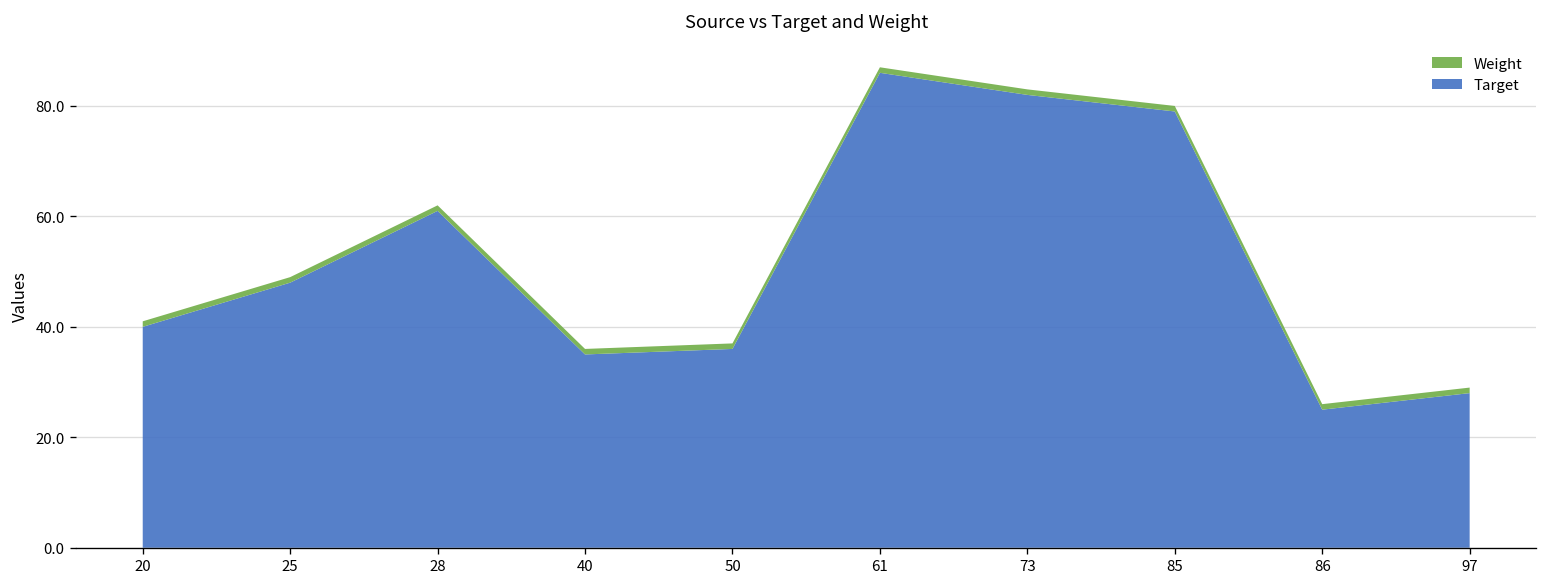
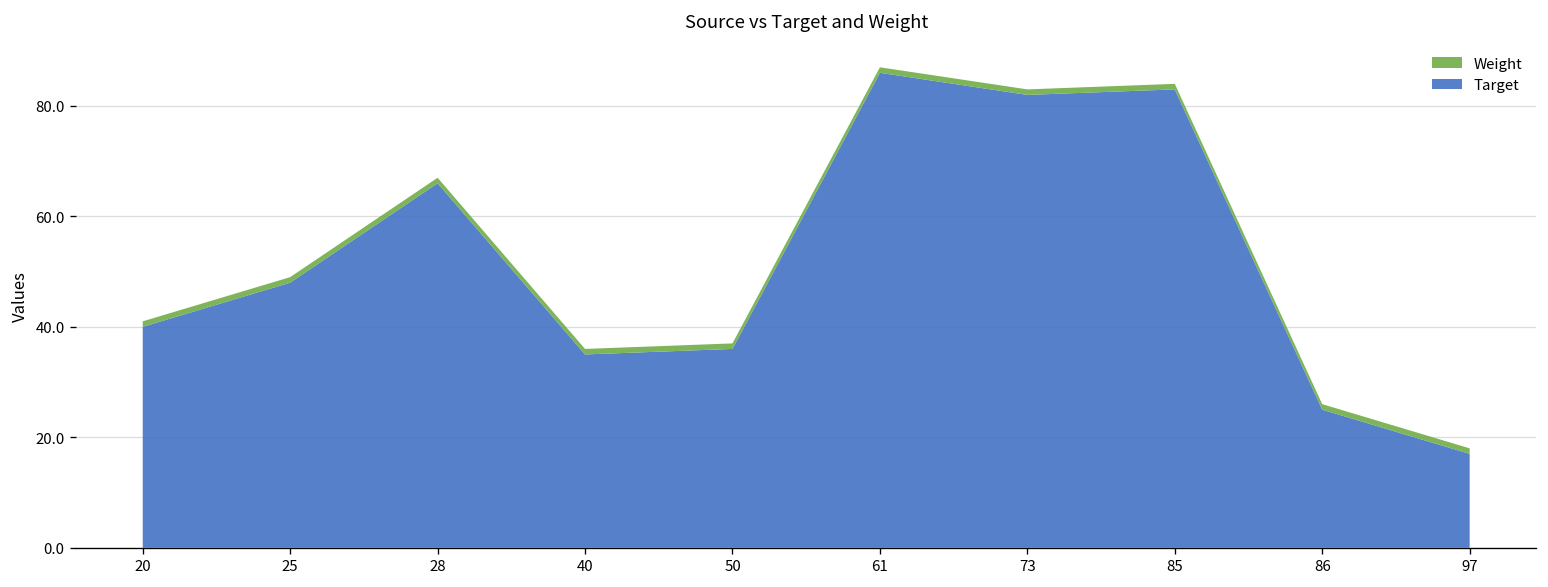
  {
    "Target": {
      "20": 40,
      "25": 48,
-     "28": 61,
+     "28": 66,
      "40": 35,
      "50": 36,
      "61": 86,
      "73": 82,
-     "85": 79,
+     "85": 83,
      "86": 25,
-     "97": 28
+     "97": 17
    },
    "Weight": {
      "20": 1,
      "25": 1,
      "28": 1,
      "40": 1,
      "50": 1,
      "61": 1,
      "73": 1,
      "85": 1,
      "86": 1,
      "97": 1
    }
  }
